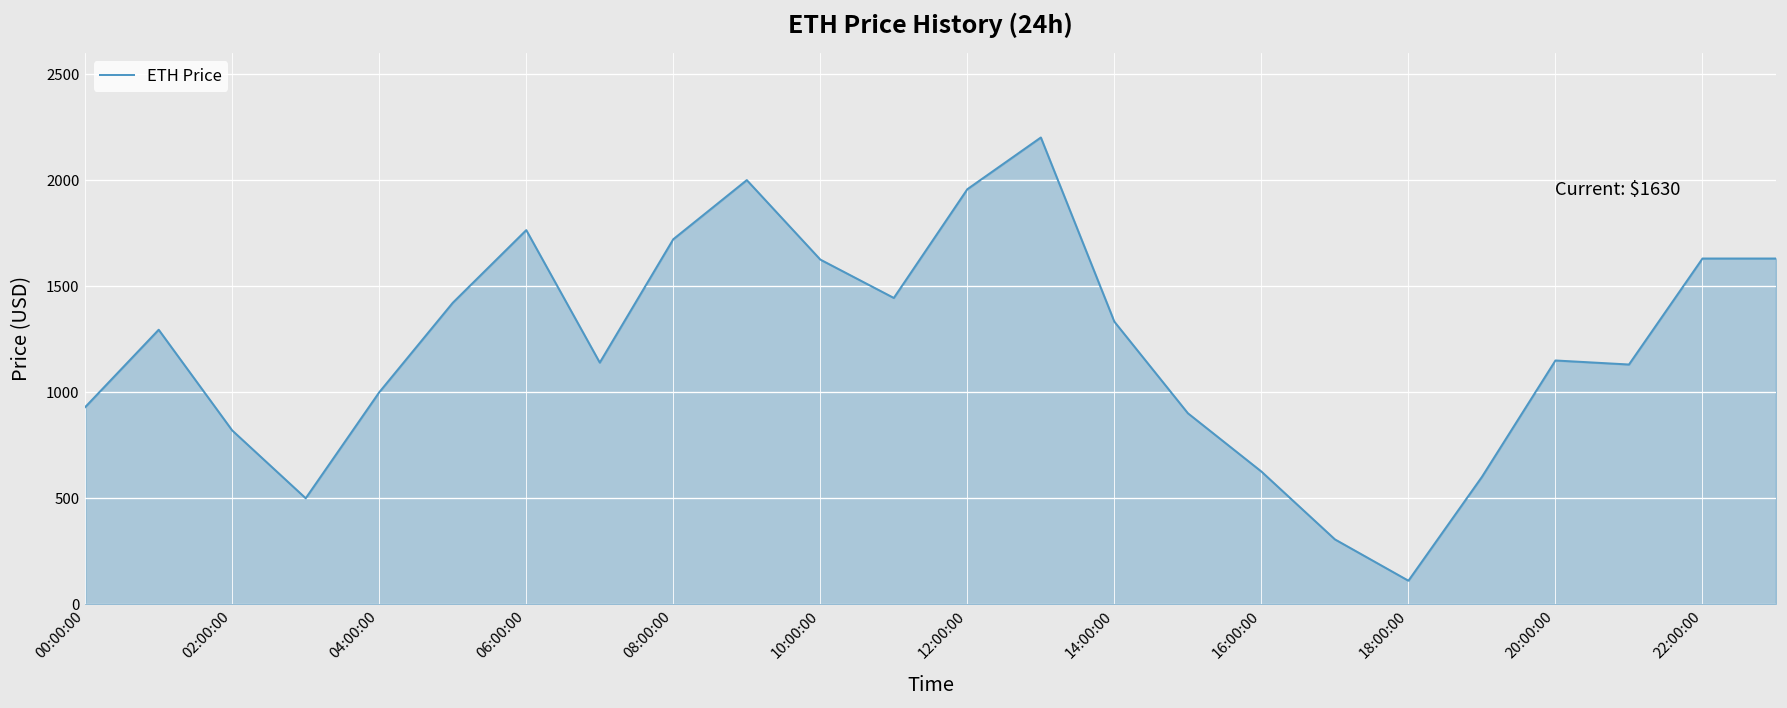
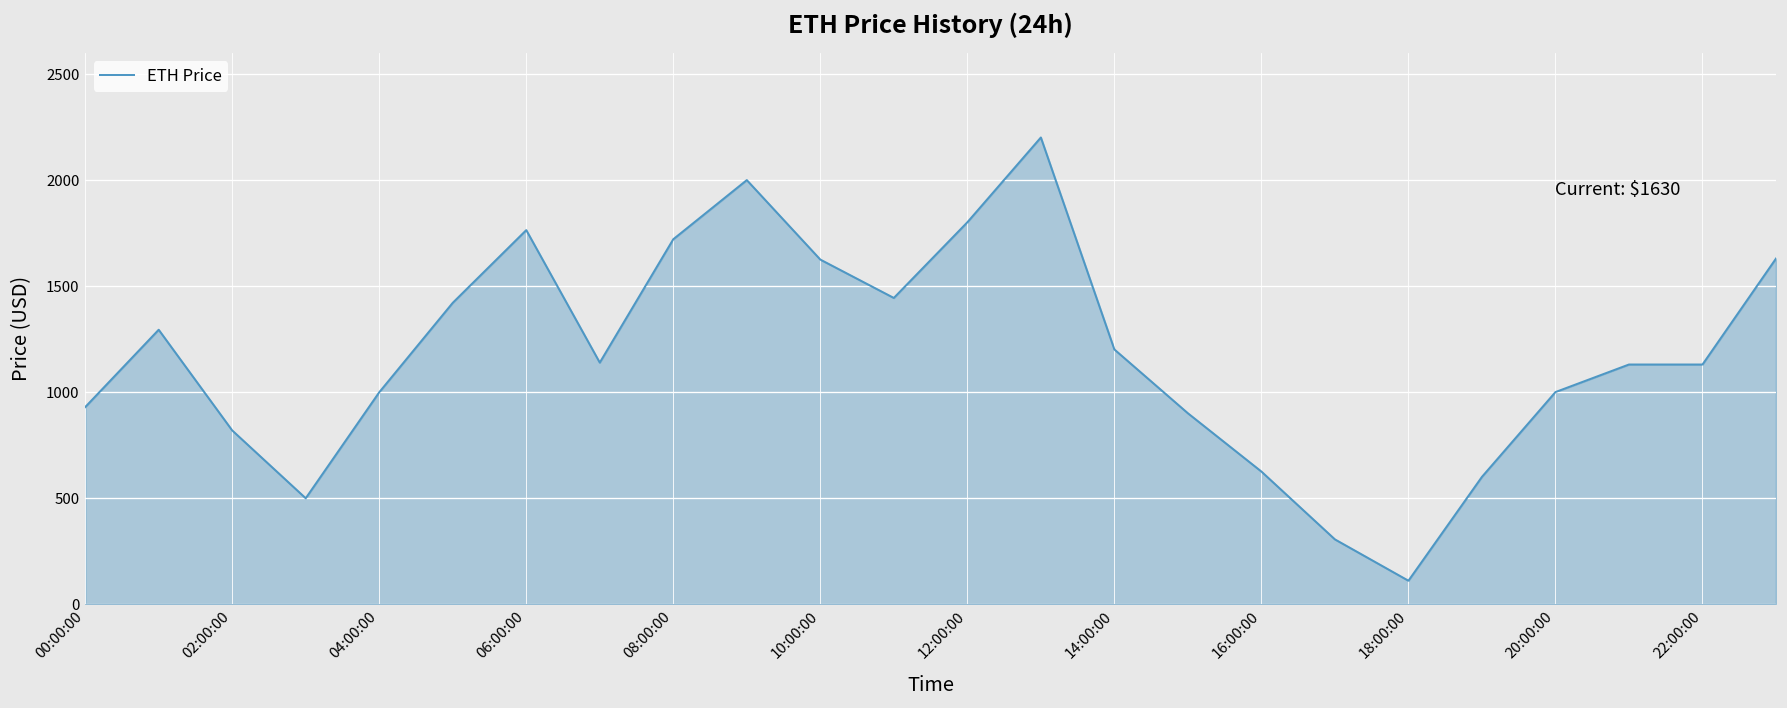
  {
    "00:00:00": 930,
    "02:00:00": 820,
    "04:00:00": 1000,
    "06:00:00": 1760,
    "08:00:00": 1720,
    "10:00:00": 1630,
-   "12:00:00": 1960,
-   "14:00:00": 1330,
+   "12:00:00": 1800,
+   "14:00:00": 1200,
    "16:00:00": 630,
    "18:00:00": 110,
-   "20:00:00": 1150,
-   "22:00:00": 1630
+   "20:00:00": 1000,
+   "22:00:00": 1130
  }
